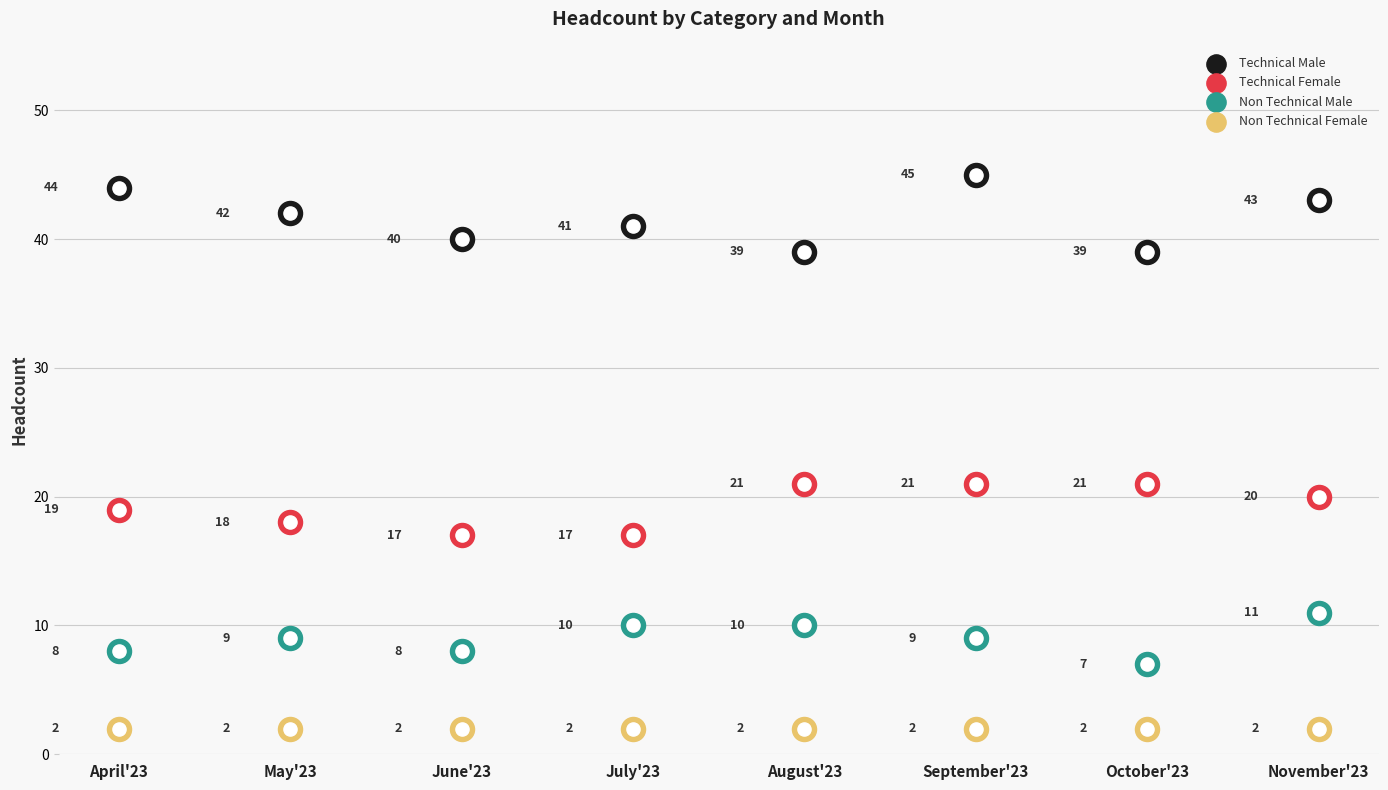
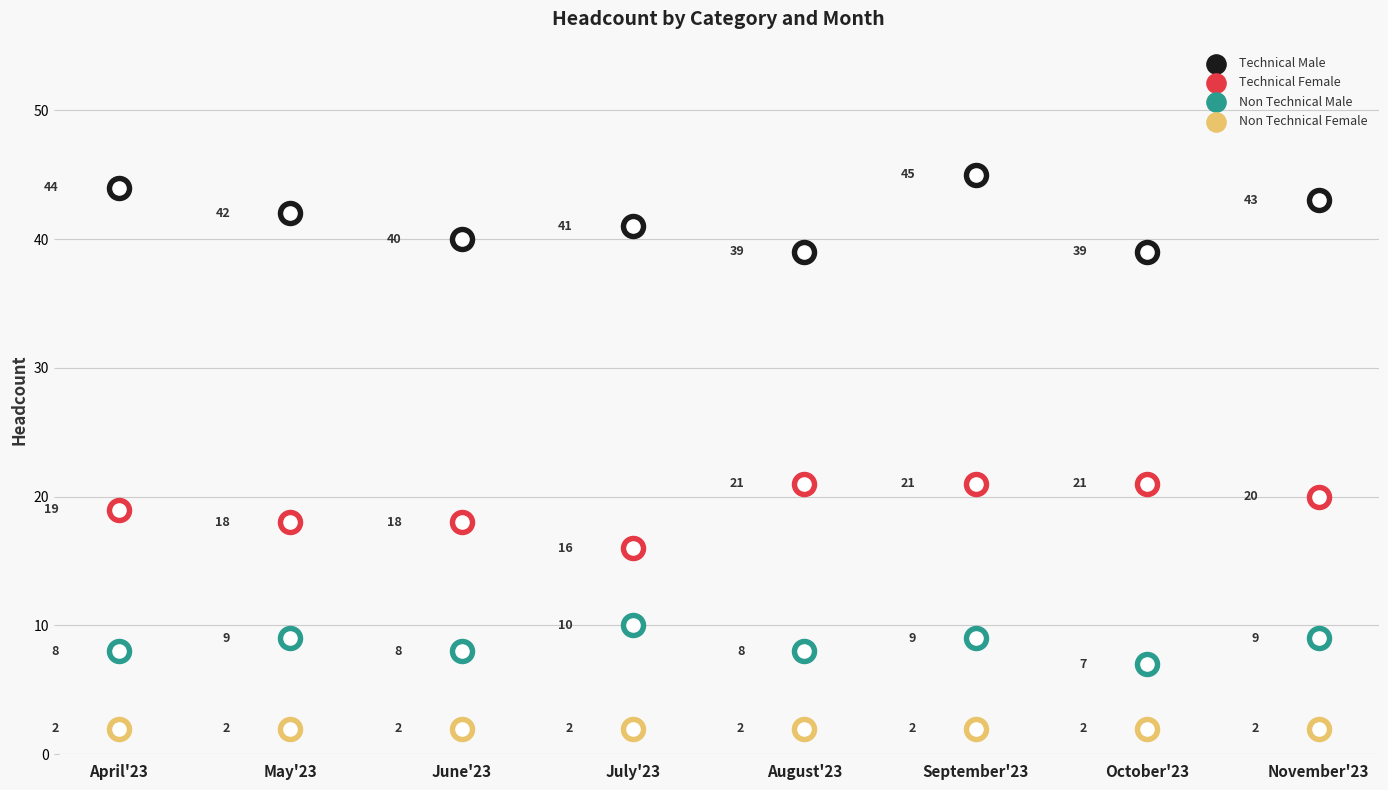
  {
    "Technical Female": {
-     "June'23": 17,
-     "July'23": 17
+     "June'23": 18,
+     "July'23": 16
    },
    "Non Technical Male": {
-     "August'23": 10,
-     "November'23": 11
+     "August'23": 8,
+     "November'23": 9
    }
  }
